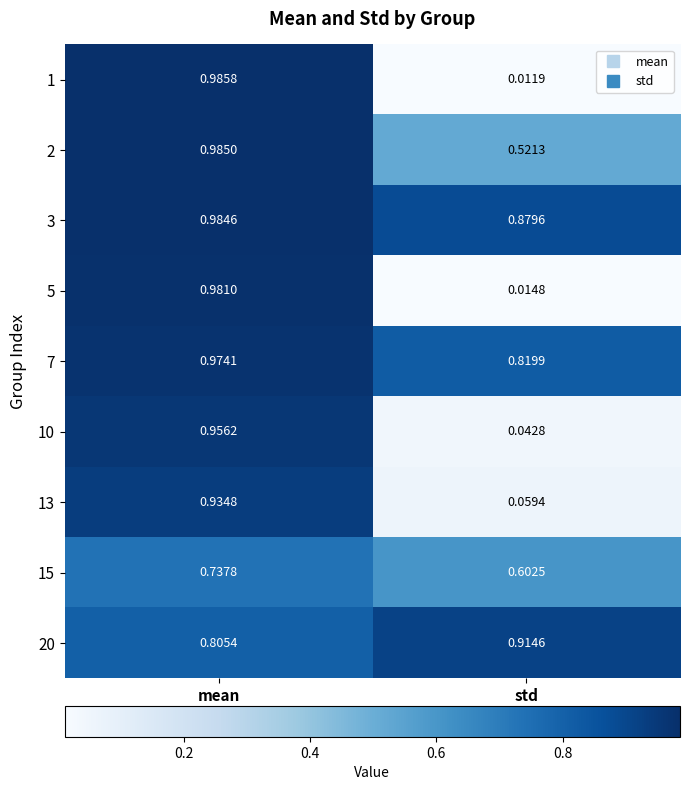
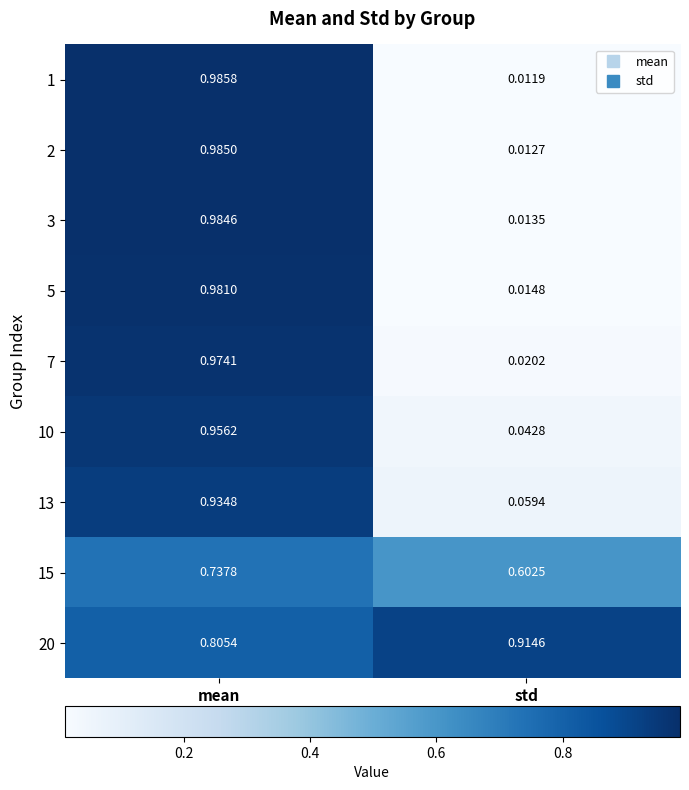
  {
    "1": {
      "mean": 0.9858,
      "std": 0.0119
    },
    "2": {
      "mean": 0.9850,
-     "std": 0.5213
+     "std": 0.0127
    },
    "3": {
      "mean": 0.9846,
-     "std": 0.8796
+     "std": 0.0135
    },
    "5": {
      "mean": 0.9810,
      "std": 0.0148
    },
    "7": {
      "mean": 0.9741,
-     "std": 0.8199
+     "std": 0.0202
    },
    "10": {
      "mean": 0.9562,
      "std": 0.0428
    },
    "13": {
      "mean": 0.9348,
      "std": 0.0594
    },
    "15": {
      "mean": 0.7378,
      "std": 0.6025
    },
    "20": {
      "mean": 0.8054,
      "std": 0.9146
    }
  }
